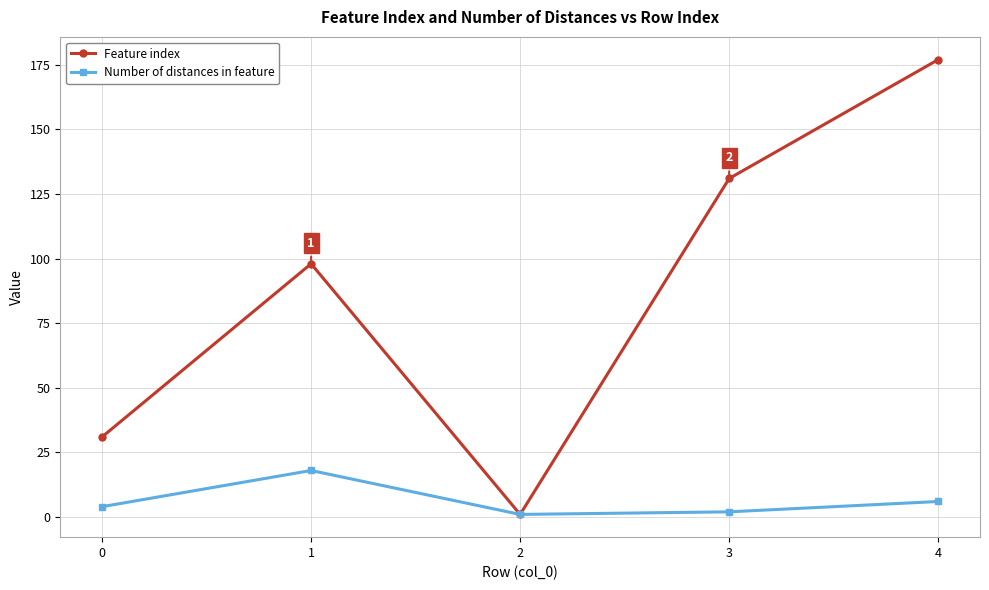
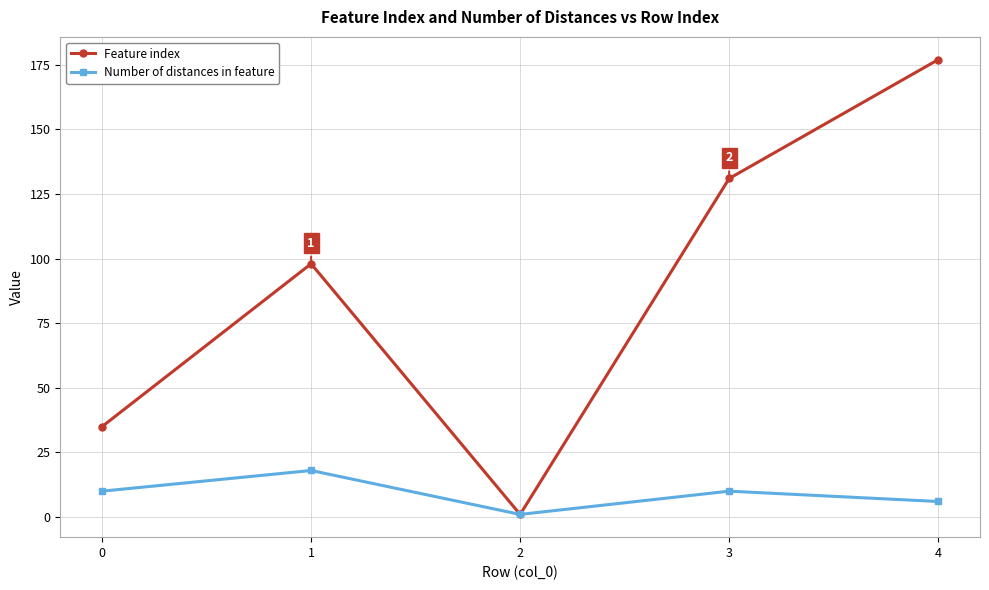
  {
    "Feature index": {
-     "0": 31,
+     "0": 35,
      "4": 177
    },
    "Number of distances in feature": {
-     "0": 4,
+     "0": 10,
      "1": 18,
-     "3": 2,
+     "3": 10,
      "4": 6
    }
  }
